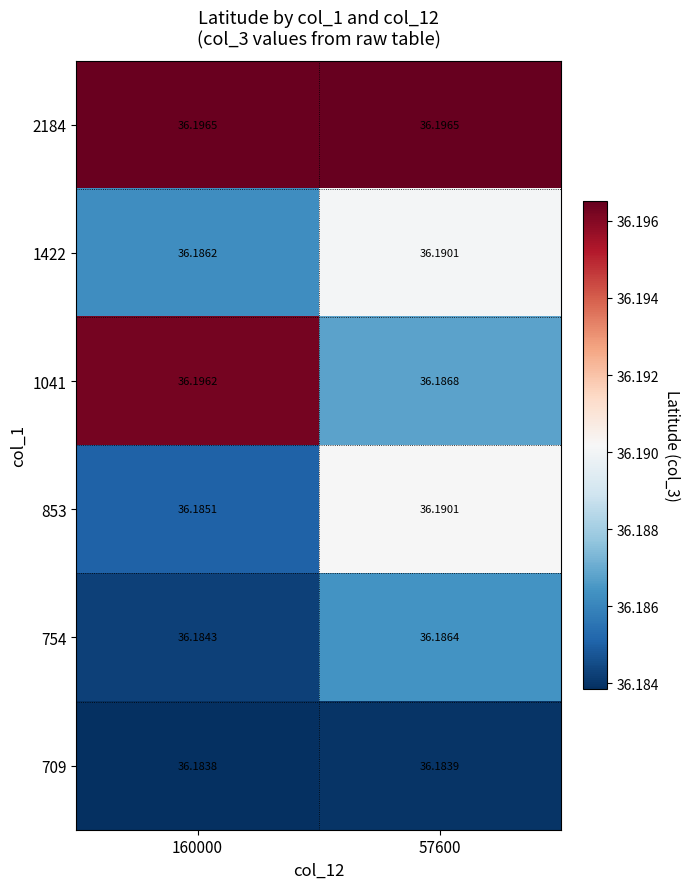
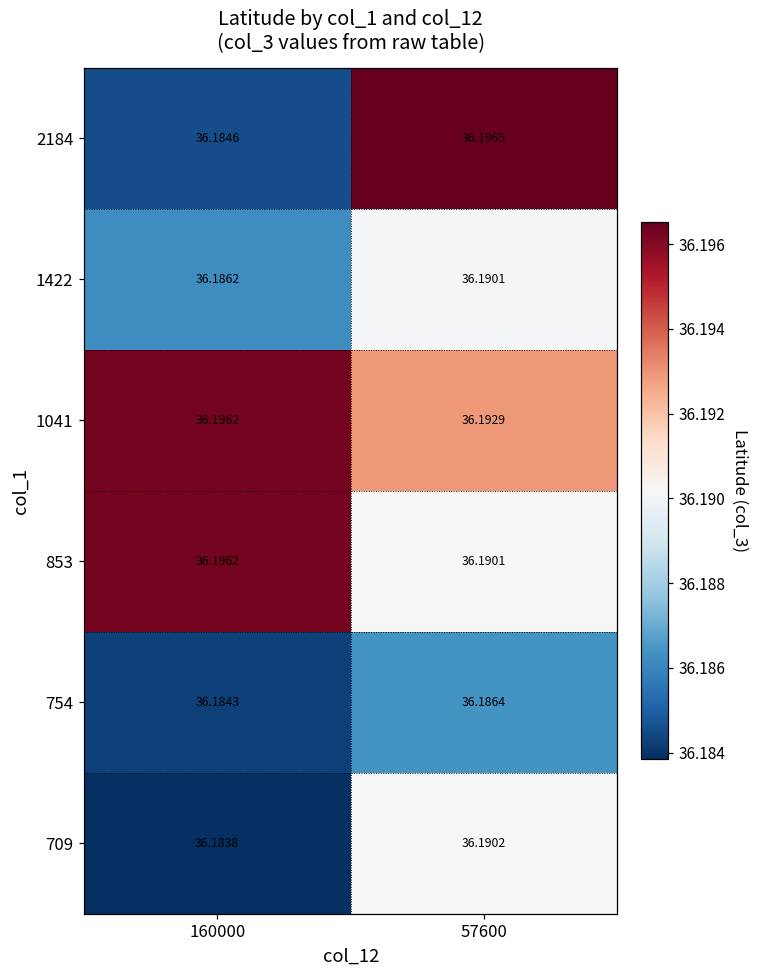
  {
    "2184": {
-     "160000": 36.1965,
+     "160000": 36.1846,
      "57600": 36.1965
    },
    "1422": {
      "160000": 36.1862,
      "57600": 36.1901
    },
    "1041": {
      "160000": 36.1962,
-     "57600": 36.1868
+     "57600": 36.1929
    },
    "853": {
-     "160000": 36.1851,
+     "160000": 36.1962,
      "57600": 36.1901
    },
    "754": {
      "160000": 36.1843,
      "57600": 36.1864
    },
    "709": {
      "160000": 36.1838,
-     "57600": 36.1839
+     "57600": 36.1902
    }
  }
